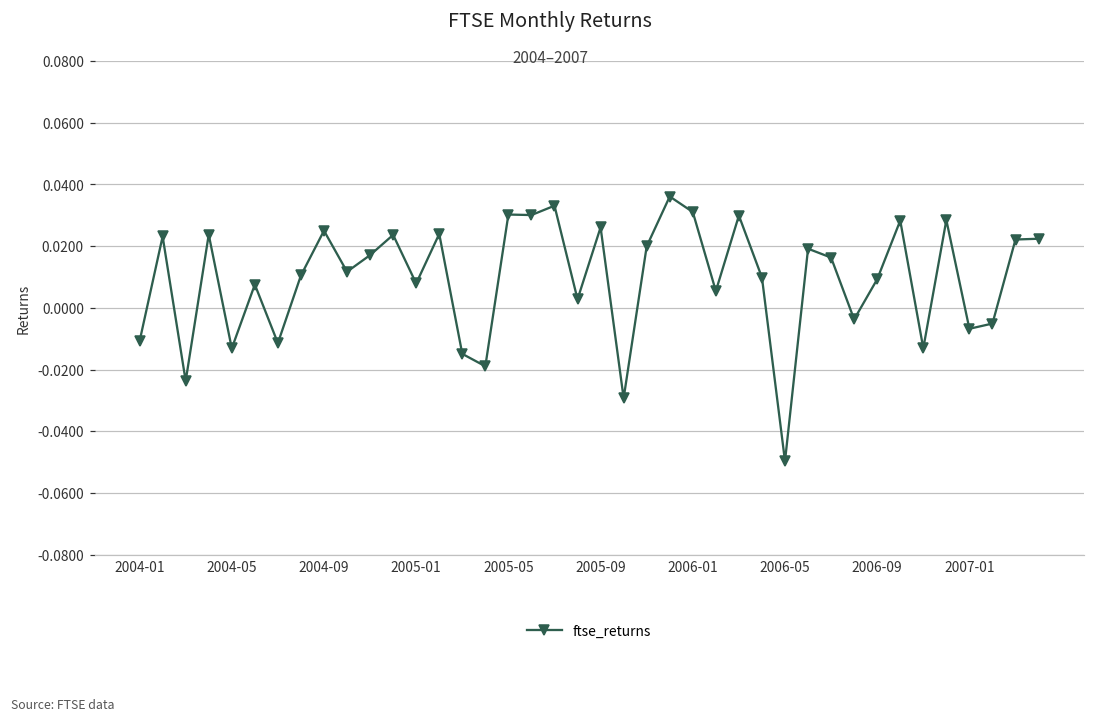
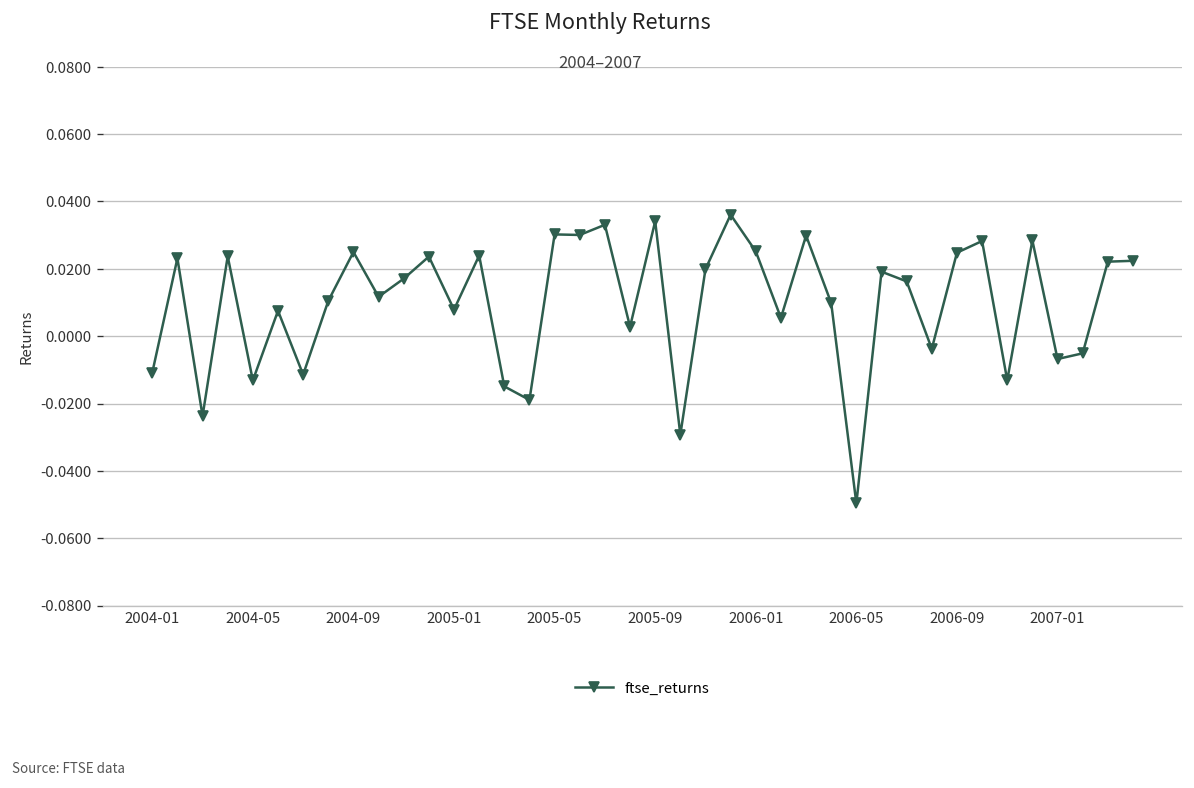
  {
    "2004-01": -0.011,
    "2004-05": -0.013,
    "2004-09": 0.025,
    "2005-01": 0.008,
    "2005-05": 0.030,
-   "2005-09": 0.026,
-   "2006-01": 0.031,
+   "2005-09": 0.034,
+   "2006-01": 0.025,
    "2006-05": -0.050,
-   "2006-09": 0.009,
+   "2006-09": 0.025,
    "2007-01": -0.007
  }
